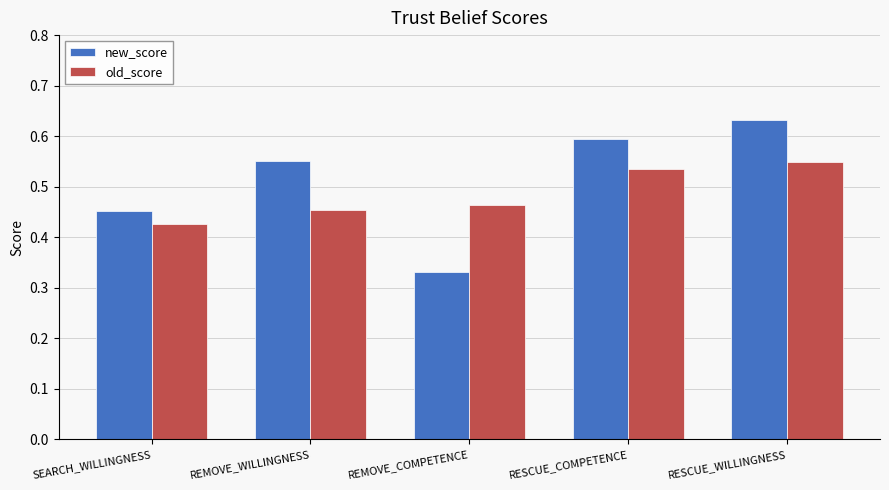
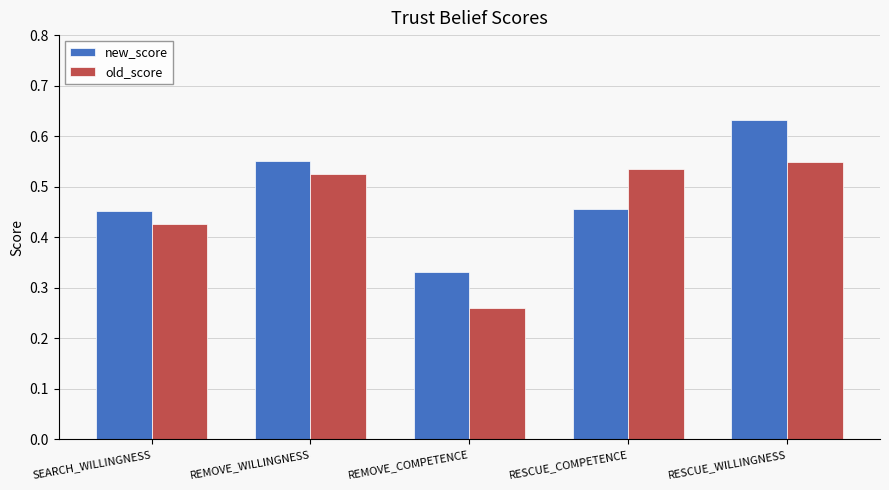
  {
    "new_score": {
      "SEARCH_WILLINGNESS": 0.45,
      "REMOVE_WILLINGNESS": 0.55,
      "REMOVE_COMPETENCE": 0.33,
-     "RESCUE_COMPETENCE": 0.59,
+     "RESCUE_COMPETENCE": 0.46,
      "RESCUE_WILLINGNESS": 0.63
    },
    "old_score": {
      "SEARCH_WILLINGNESS": 0.43,
-     "REMOVE_WILLINGNESS": 0.45,
-     "REMOVE_COMPETENCE": 0.46,
+     "REMOVE_WILLINGNESS": 0.52,
+     "REMOVE_COMPETENCE": 0.26,
      "RESCUE_COMPETENCE": 0.54,
      "RESCUE_WILLINGNESS": 0.55
    }
  }
